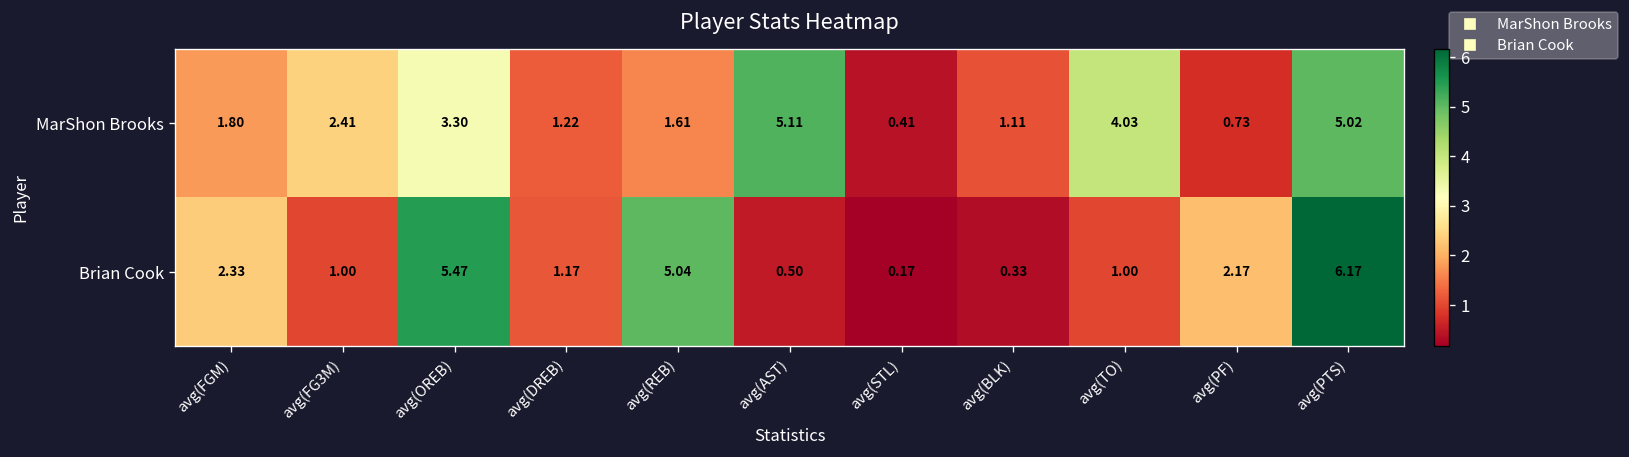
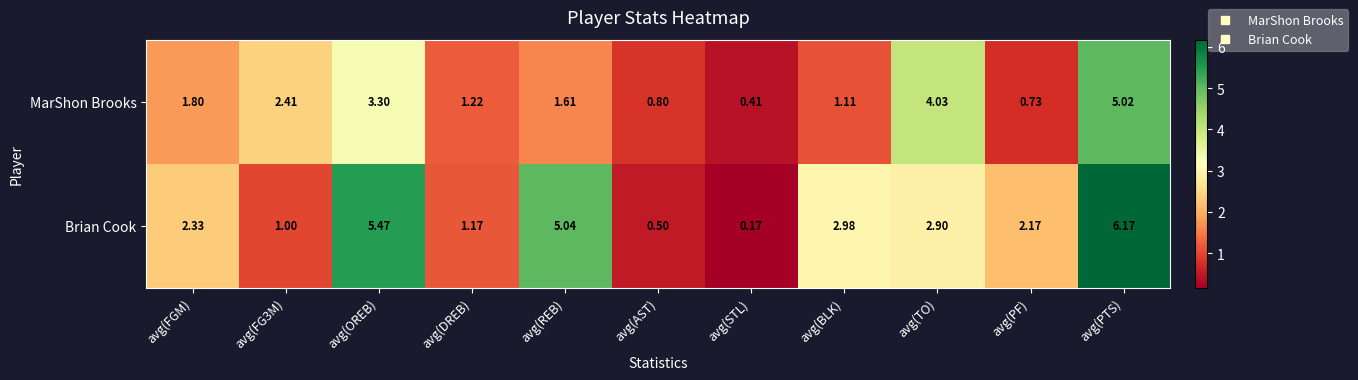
  {
    "MarShon Brooks": {
      "avg(FGM)": 1.80,
      "avg(FG3M)": 2.41,
      "avg(OREB)": 3.30,
      "avg(DREB)": 1.22,
      "avg(REB)": 1.61,
-     "avg(AST)": 5.11,
+     "avg(AST)": 0.80,
      "avg(STL)": 0.41,
      "avg(BLK)": 1.11,
      "avg(TO)": 4.03,
      "avg(PF)": 0.73,
      "avg(PTS)": 5.02
    },
    "Brian Cook": {
      "avg(FGM)": 2.33,
      "avg(FG3M)": 1.00,
      "avg(OREB)": 5.47,
      "avg(DREB)": 1.17,
      "avg(REB)": 5.04,
      "avg(AST)": 0.50,
      "avg(STL)": 0.17,
-     "avg(BLK)": 0.33,
-     "avg(TO)": 1.00,
+     "avg(BLK)": 2.98,
+     "avg(TO)": 2.90,
      "avg(PF)": 2.17,
      "avg(PTS)": 6.17
    }
  }
